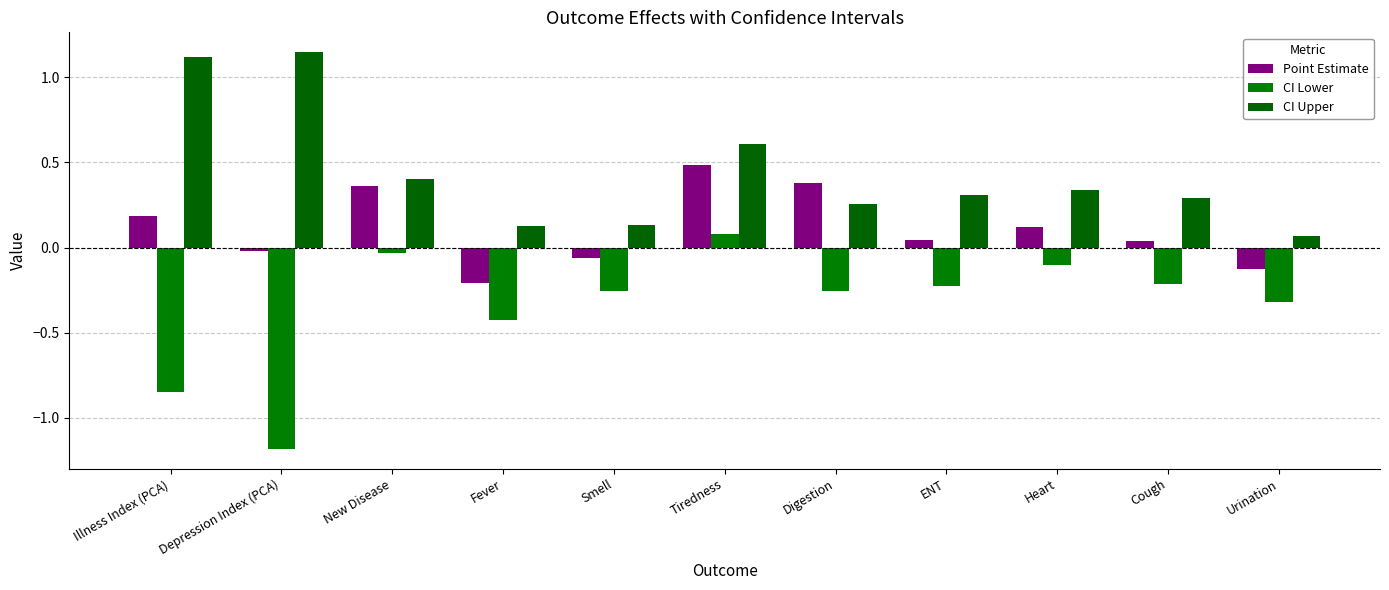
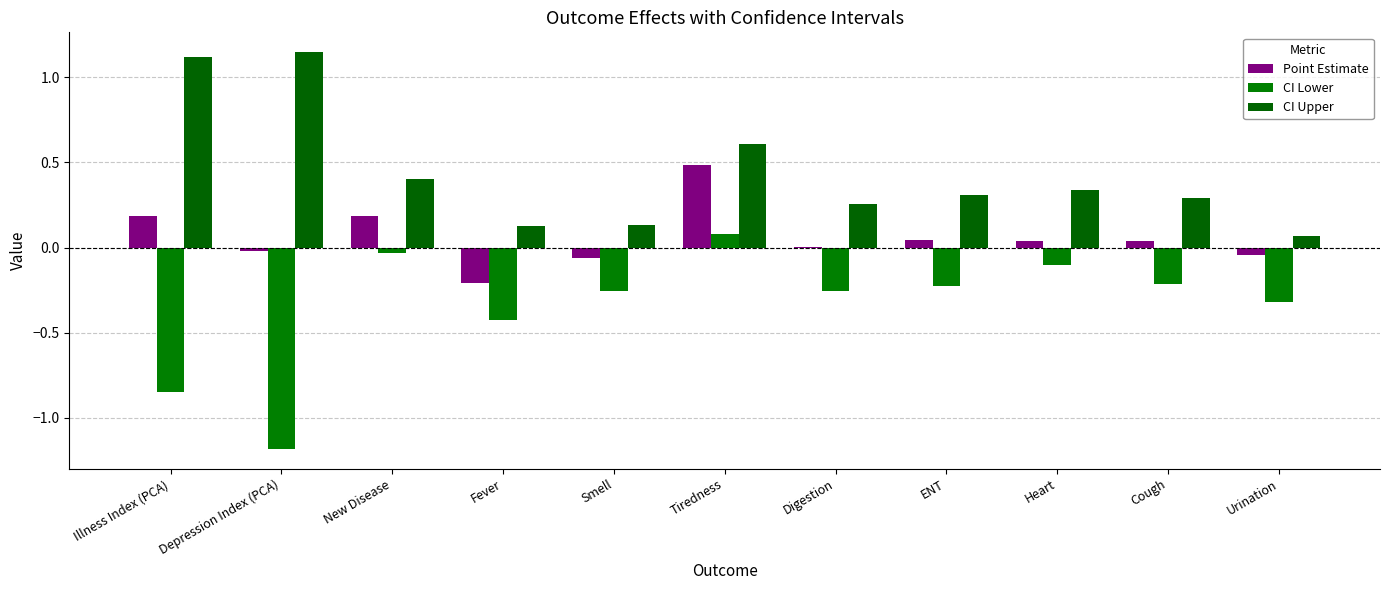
  {
    "Point Estimate": {
      "Illness Index (PCA)": 0.19,
      "Depression Index (PCA)": -0.02,
-     "New Disease": 0.36,
+     "New Disease": 0.19,
      "Fever": -0.21,
      "Smell": -0.06,
      "Tiredness": 0.49,
-     "Digestion": 0.38,
+     "Digestion": 0.00,
      "ENT": 0.04,
-     "Heart": 0.12,
+     "Heart": 0.04,
      "Cough": 0.04,
-     "Urination": -0.13
+     "Urination": -0.05
    }
  }
